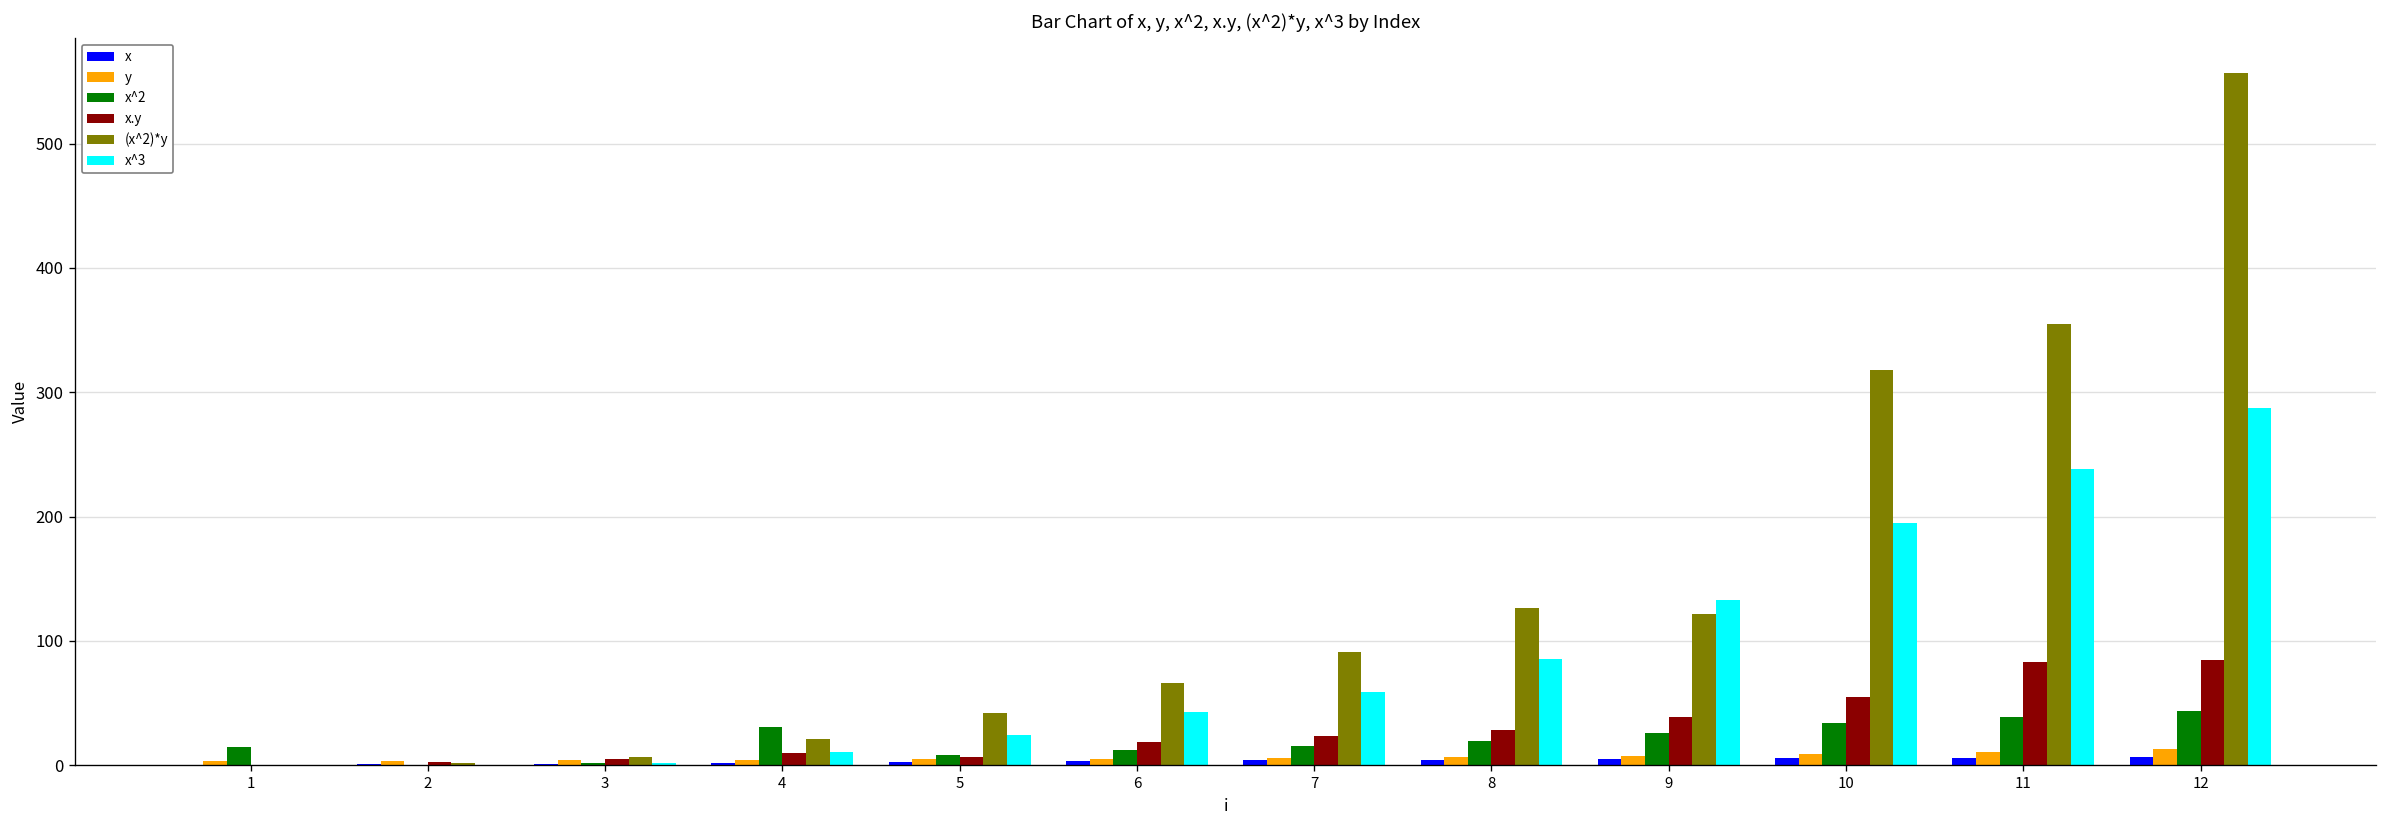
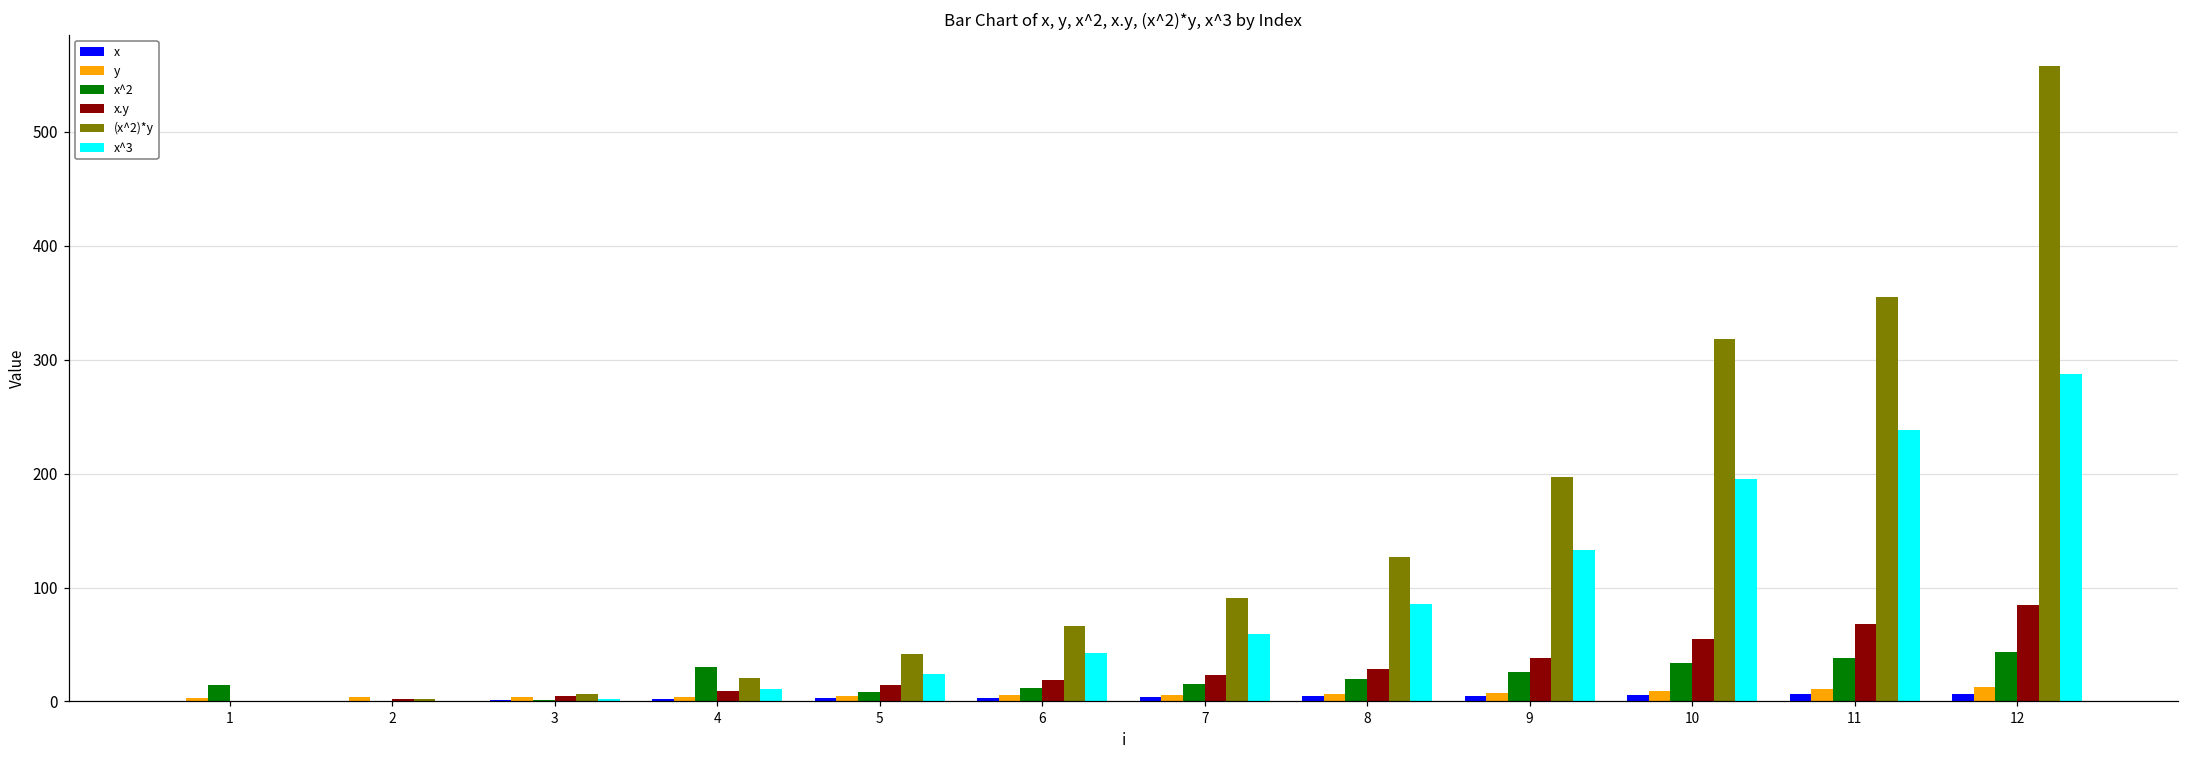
  {
    "x": {
      "5": 3,
      "6": 4,
      "7": 4,
      "8": 4,
      "9": 5,
      "10": 6,
      "11": 6,
      "12": 7
    },
    "y": {
      "1": 3,
      "2": 4,
      "3": 4,
      "4": 4,
      "5": 5,
      "6": 5,
      "7": 6,
      "8": 7,
      "9": 8,
      "10": 9,
      "11": 11,
      "12": 13
    },
    "x^2": {
      "1": 15,
      "4": 31,
      "5": 8,
      "6": 12,
      "7": 15,
      "8": 19,
      "9": 26,
      "10": 34,
      "11": 38,
      "12": 44
    },
    "x.y": {
      "2": 3,
      "3": 5,
      "4": 10,
-     "5": 6,
+     "5": 14,
      "6": 19,
      "7": 23,
      "8": 29,
      "9": 39,
      "10": 55,
-     "11": 83,
+     "11": 68,
      "12": 84
    },
    "(x^2)*y": {
      "3": 7,
      "4": 21,
      "5": 42,
      "6": 67,
      "7": 91,
      "8": 126,
-     "9": 122,
+     "9": 197,
      "10": 318,
      "11": 355,
      "12": 557
    },
    "x^3": {
      "4": 11,
      "5": 24,
      "6": 43,
      "7": 59,
      "8": 85,
      "9": 133,
      "10": 195,
      "11": 238,
      "12": 287
    }
  }
